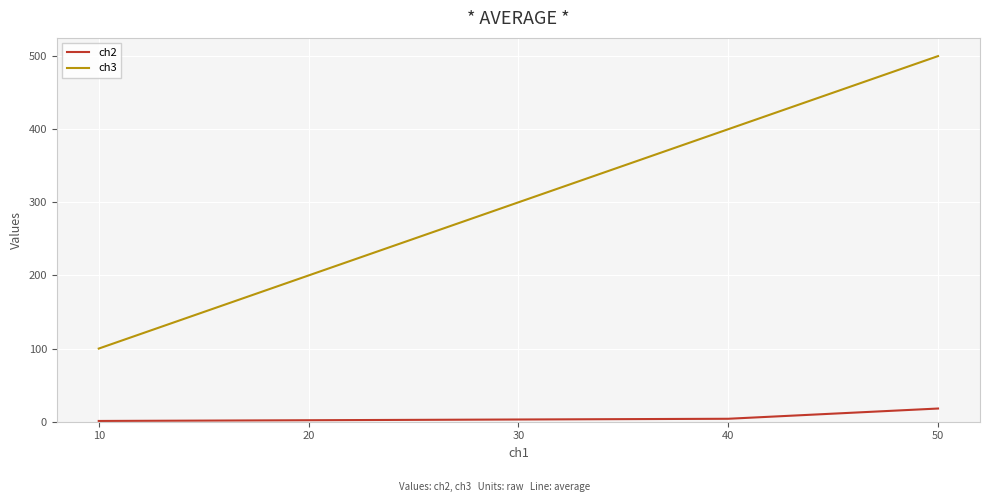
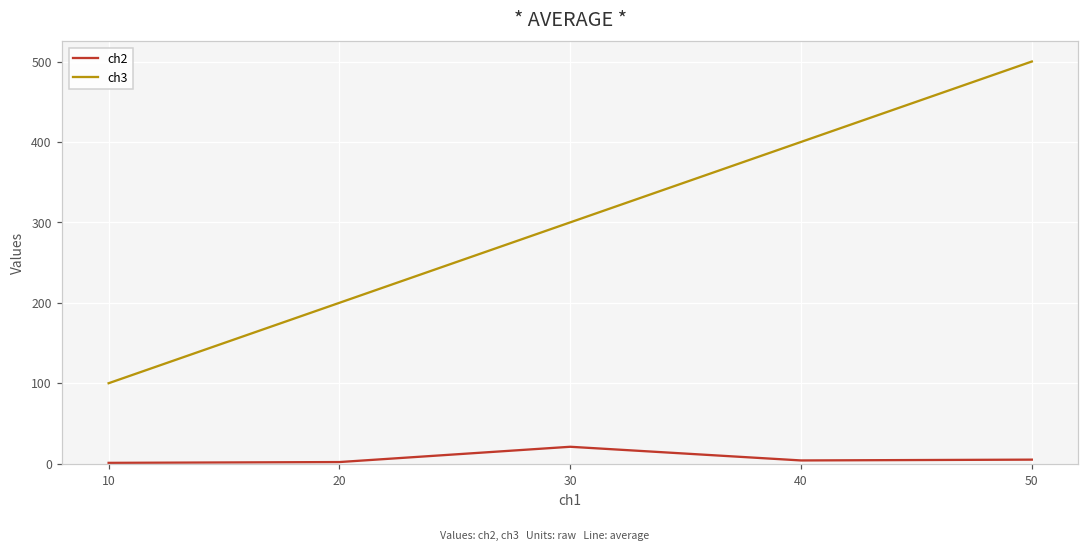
  {
    "ch2": {
      "10": 0,
      "20": 0,
-     "30": 0,
+     "30": 20,
      "40": 0,
-     "50": 20
+     "50": 10
    },
    "ch3": {
      "10": 100,
      "20": 200,
      "30": 300,
      "40": 400,
      "50": 500
    }
  }
